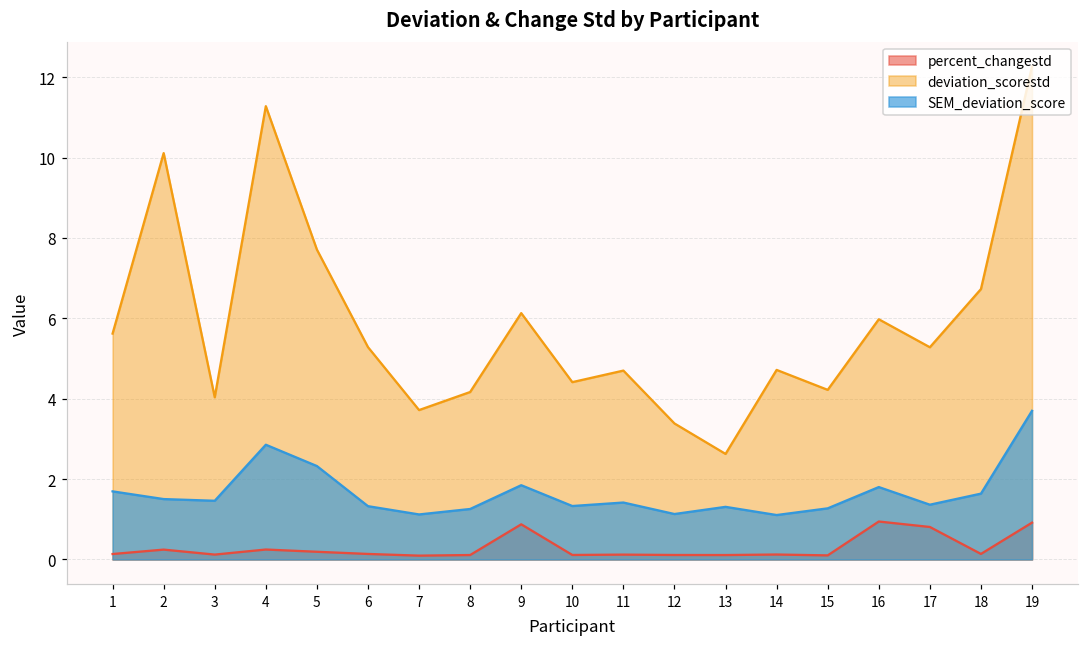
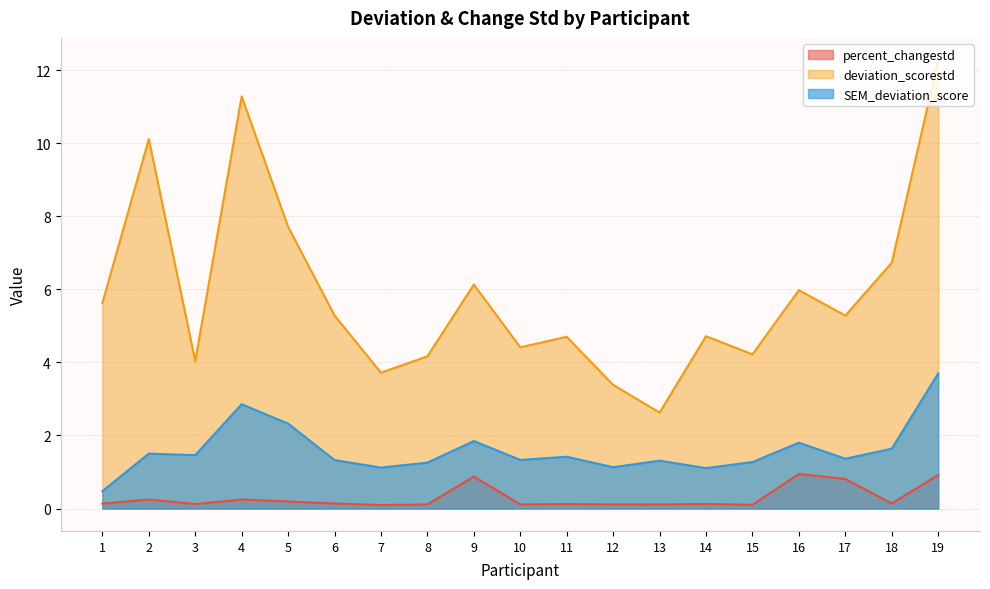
  {
    "percent_changestd": {
      "1": 0.1,
      "2": 0.2,
      "3": 0.1,
      "4": 0.2,
      "5": 0.2,
      "6": 0.1,
      "7": 0.1,
      "8": 0.1,
      "9": 0.9,
      "10": 0.1,
      "11": 0.1,
      "12": 0.1,
      "13": 0.1,
      "14": 0.1,
      "15": 0.1,
      "16": 0.9,
      "17": 0.8,
      "18": 0.1,
      "19": 0.9
    },
    "deviation_scorestd": {
      "1": 5.6,
      "2": 10.1,
      "3": 4.0,
      "4": 11.3,
      "5": 7.7,
      "6": 5.3,
      "7": 3.7,
      "8": 4.2,
      "9": 6.1,
      "10": 4.4,
      "11": 4.7,
      "12": 3.4,
      "13": 2.6,
      "14": 4.7,
      "15": 4.2,
      "16": 6.0,
      "17": 5.3,
      "18": 6.7
    },
    "SEM_deviation_score": {
-     "1": 1.7,
+     "1": 0.5,
      "2": 1.5,
      "3": 1.5,
      "4": 2.9,
      "5": 2.3,
      "6": 1.3,
      "7": 1.1,
      "8": 1.3,
      "9": 1.8,
      "10": 1.3,
      "11": 1.4,
      "12": 1.1,
      "13": 1.3,
      "14": 1.1,
      "15": 1.3,
      "16": 1.8,
      "17": 1.4,
      "18": 1.6,
      "19": 3.7
    }
  }
